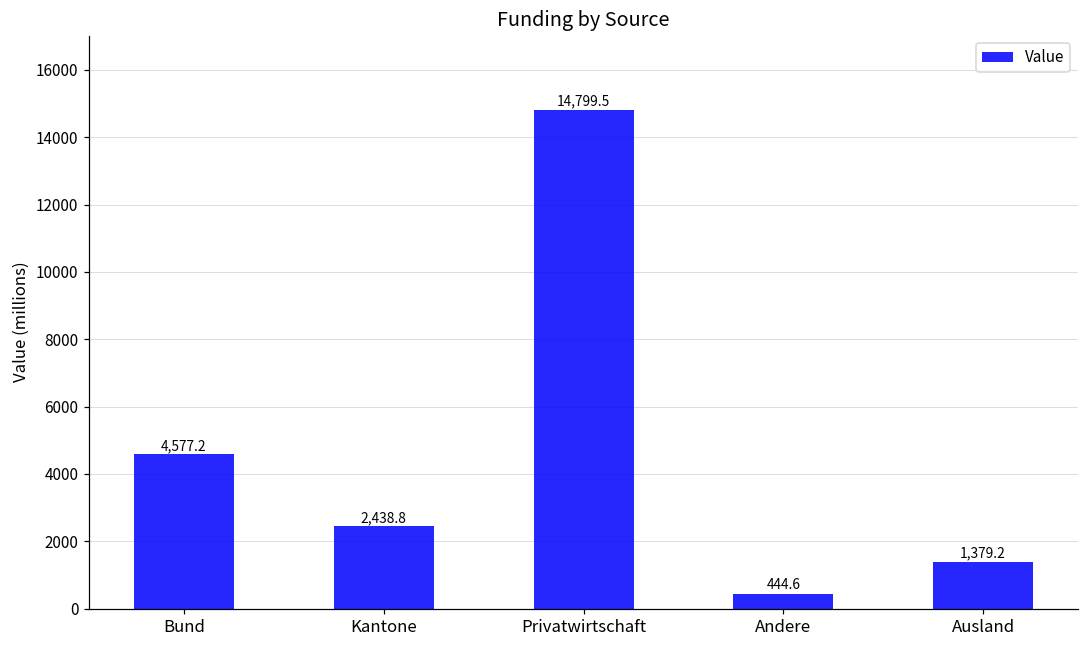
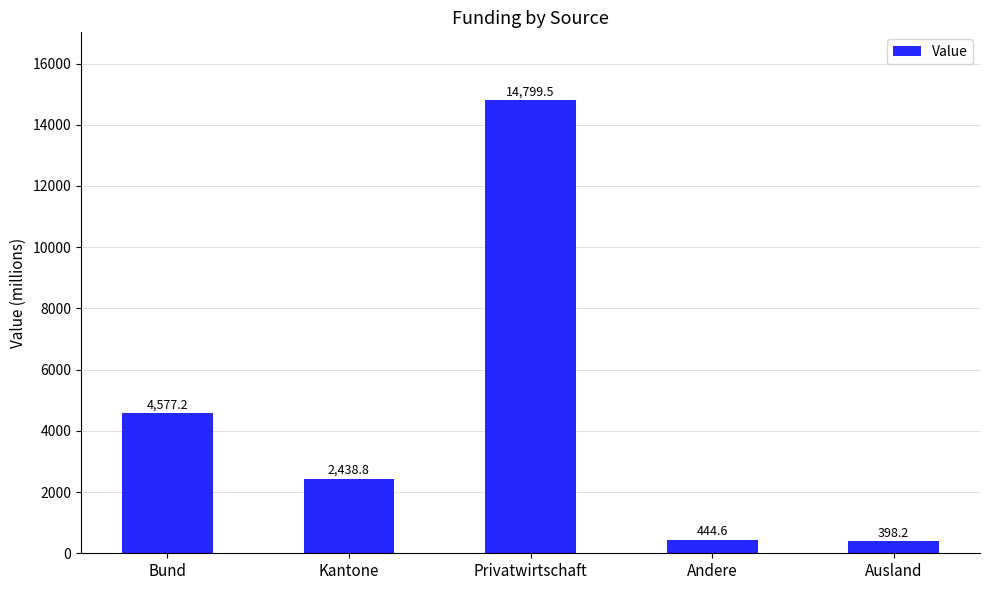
  {
    "Bund": "4,577.2",
    "Kantone": "2,438.8",
    "Privatwirtschaft": "14,799.5",
    "Andere": "444.6",
-   "Ausland": "1,379.2"
+   "Ausland": "398.2"
  }
